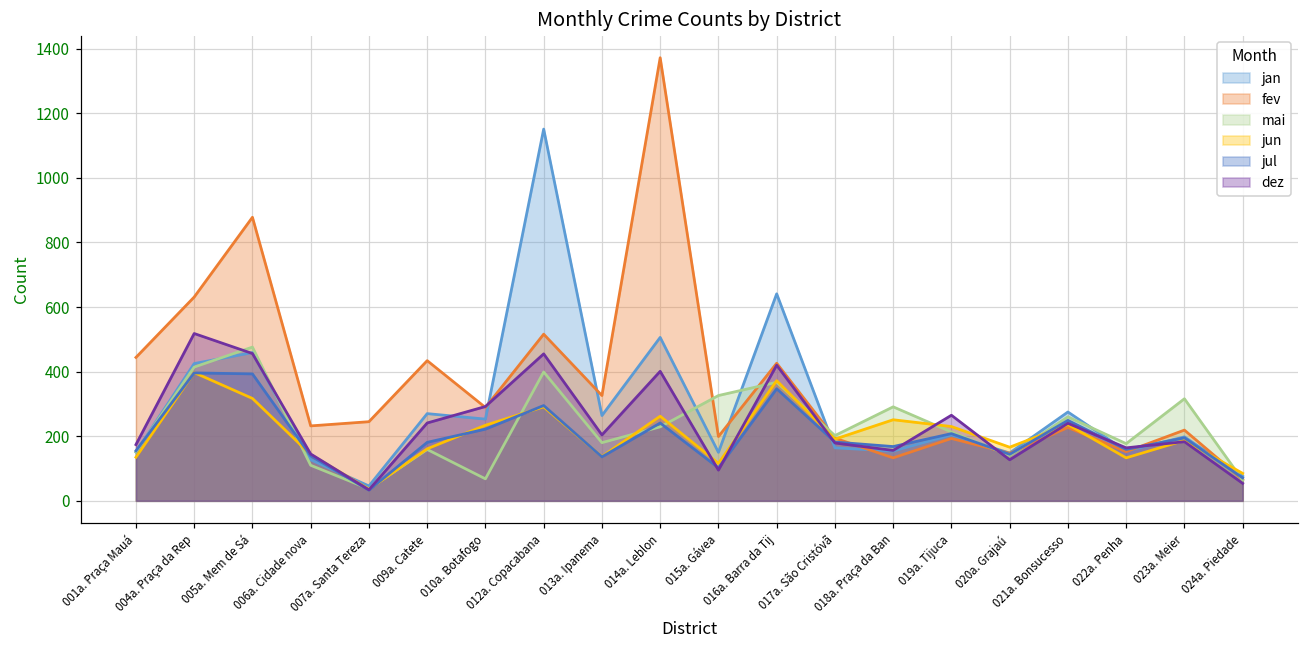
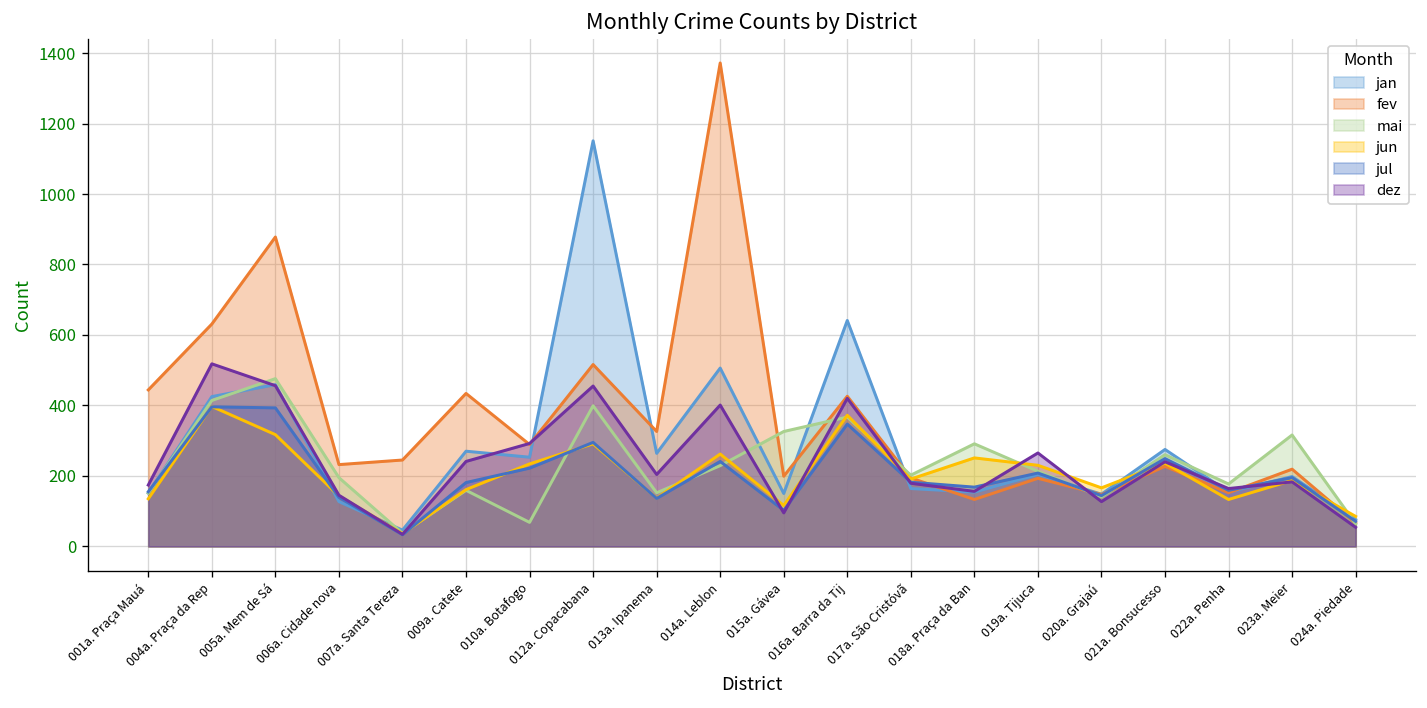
  {
    "mai": {
      "004a. Praça da Rep": 410,
      "005a. Mem de Sá": 480,
-     "006a. Cidade nova": 110,
+     "006a. Cidade nova": 200,
      "010a. Botafogo": 70,
      "012a. Copacabana": 400,
-     "013a. Ipanema": 180,
+     "013a. Ipanema": 150,
      "014a. Leblon": 230,
      "015a. Gávea": 330,
      "018a. Praça da Ban": 290,
      "021a. Bonsucesso": 260,
      "022a. Penha": 180,
      "023a. Meier": 320
    }
  }
